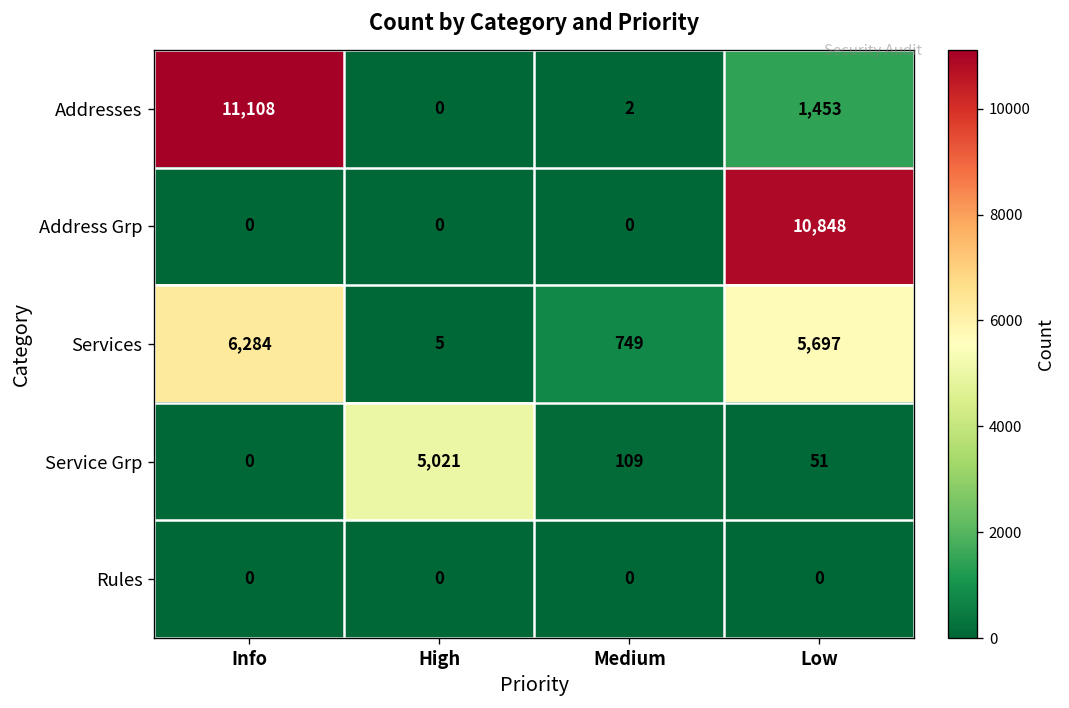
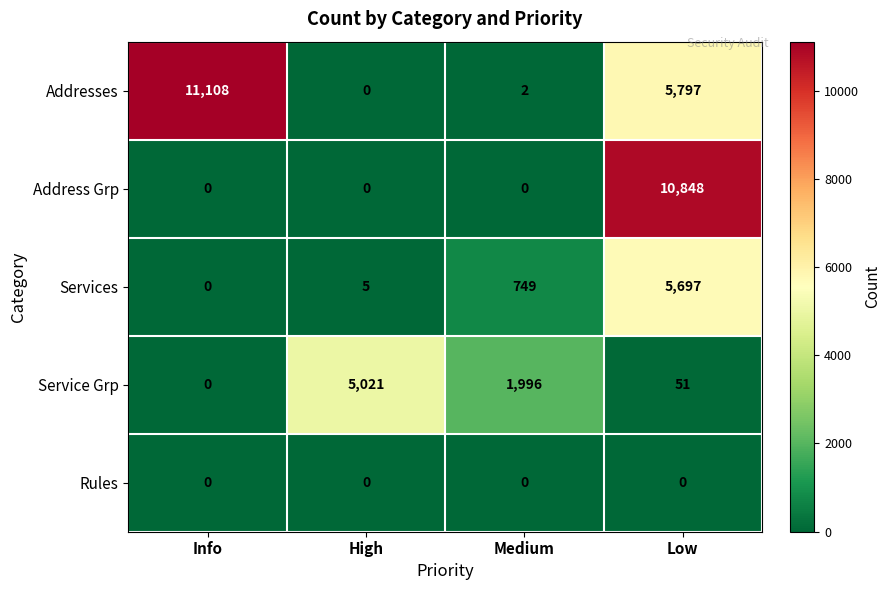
  {
    "Addresses": {
      "Info": "11,108",
      "High": "0",
      "Medium": "2",
-     "Low": "1,453"
+     "Low": "5,797"
    },
    "Address Grp": {
      "Info": "0",
      "High": "0",
      "Medium": "0",
      "Low": "10,848"
    },
    "Services": {
-     "Info": "6,284",
+     "Info": "0",
      "High": "5",
      "Medium": "749",
      "Low": "5,697"
    },
    "Service Grp": {
      "Info": "0",
      "High": "5,021",
-     "Medium": "109",
+     "Medium": "1,996",
      "Low": "51"
    },
    "Rules": {
      "Info": "0",
      "High": "0",
      "Medium": "0",
      "Low": "0"
    }
  }
